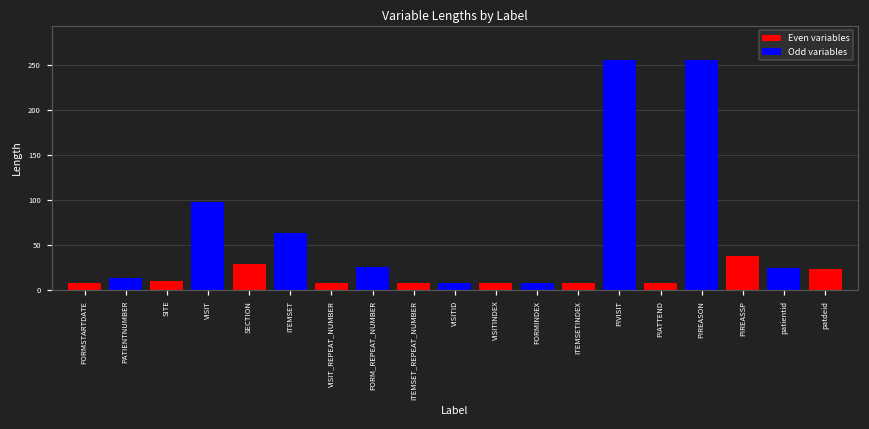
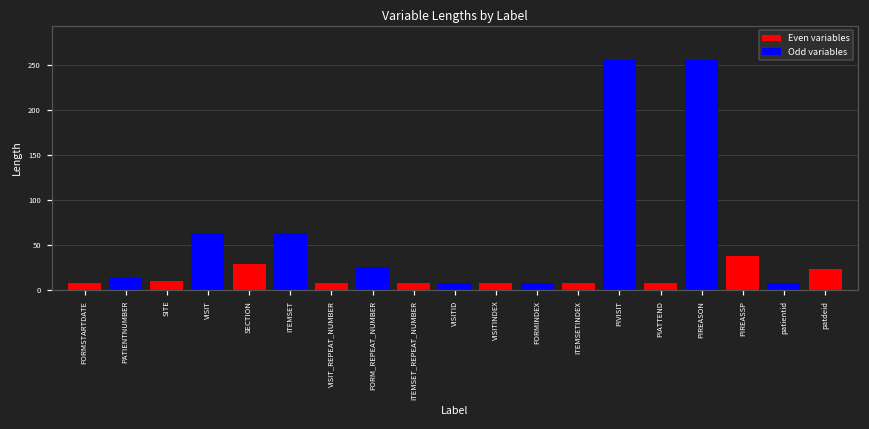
  {
    "Even variables": {
      "FORMSTARTDATE": 10,
      "SITE": 10,
      "SECTION": 30,
      "VISIT_REPEAT_NUMBER": 10,
      "ITEMSET_REPEAT_NUMBER": 10,
      "VISITINDEX": 10,
      "ITEMSETINDEX": 10,
      "PIATTEND": 10,
      "PIREASSP": 40,
      "patdeid": 20
    },
    "Odd variables": {
      "PATIENTNUMBER": 10,
-     "VISIT": 100,
+     "VISIT": 60,
      "ITEMSET": 60,
      "FORM_REPEAT_NUMBER": 30,
      "VISITID": 10,
      "FORMINDEX": 10,
      "PIVISIT": 260,
      "PIREASON": 260,
-     "patientid": 20
+     "patientid": 10
    }
  }
